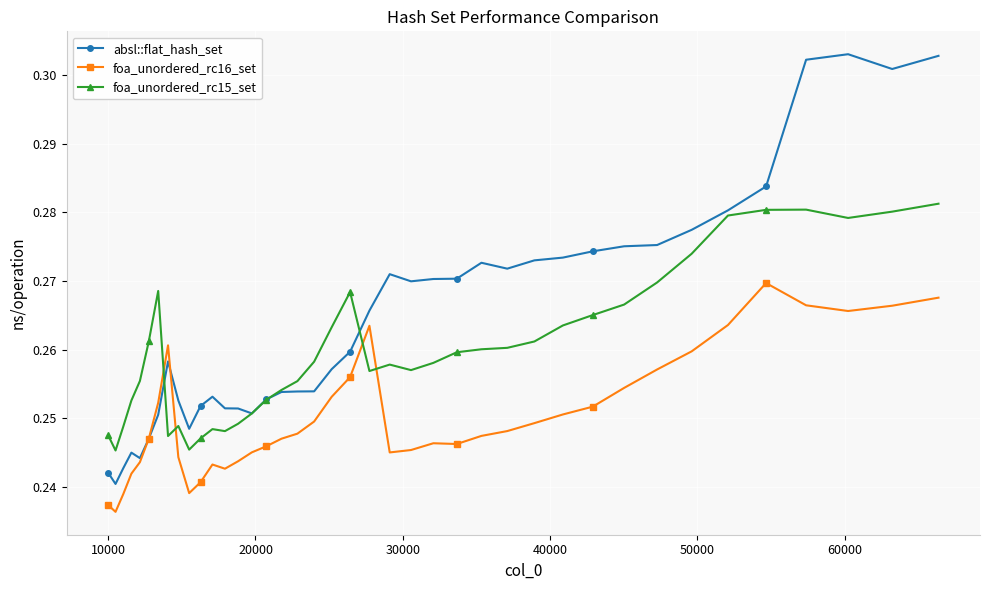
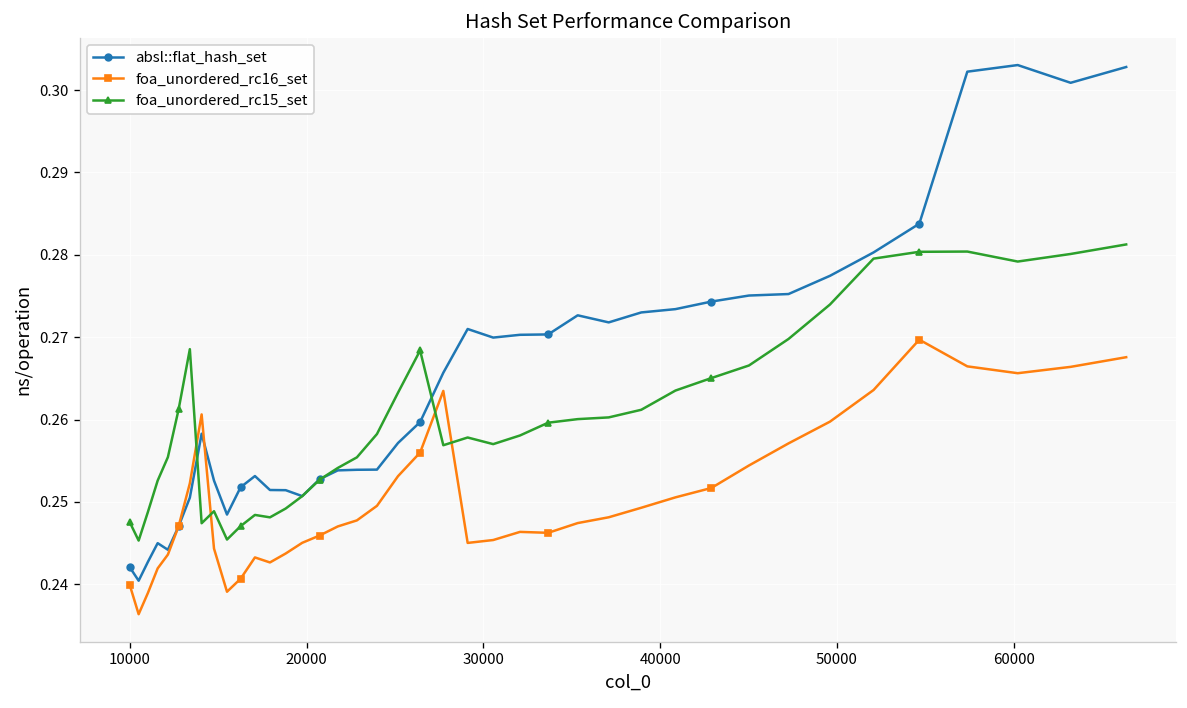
  {
    "absl::flat_hash_set": {
      "10000": 0.242
    },
    "foa_unordered_rc16_set": {
-     "10000": 0.237
+     "10000": 0.240
    },
    "foa_unordered_rc15_set": {
      "10000": 0.248
    }
  }
